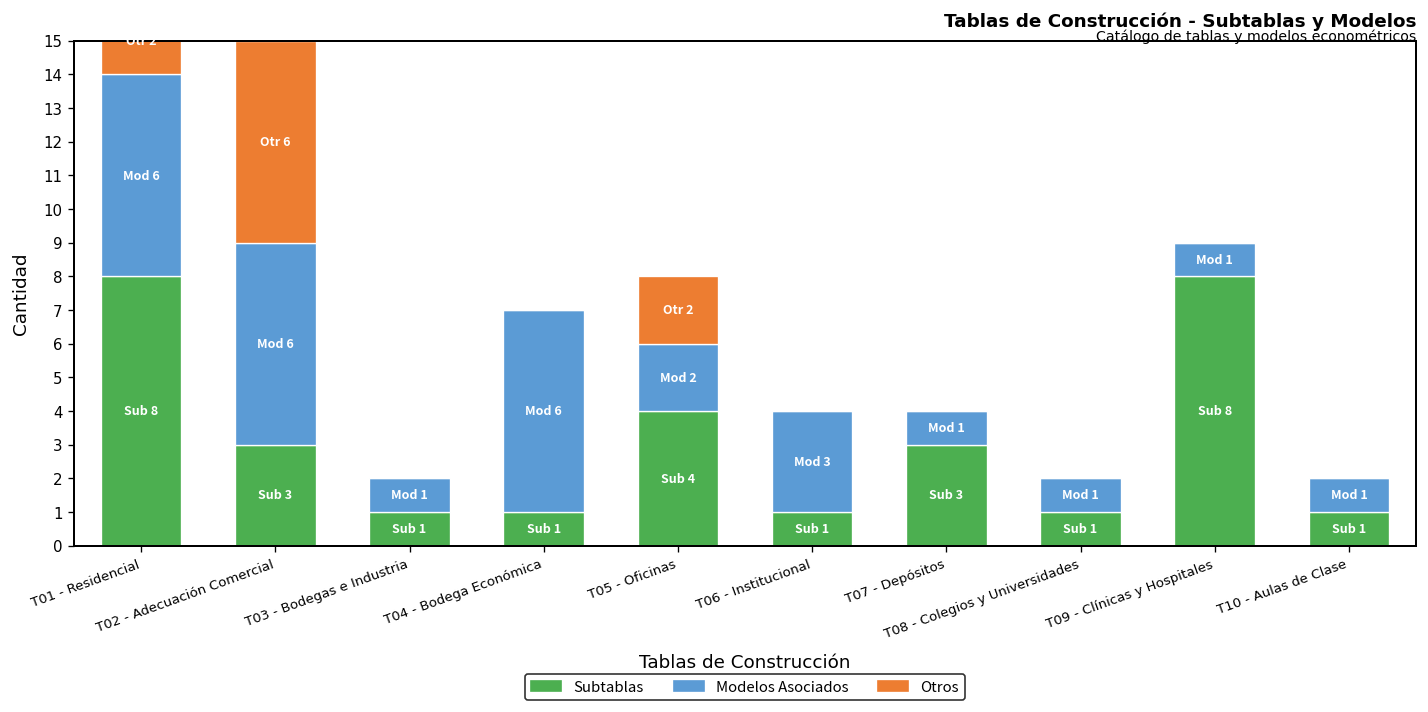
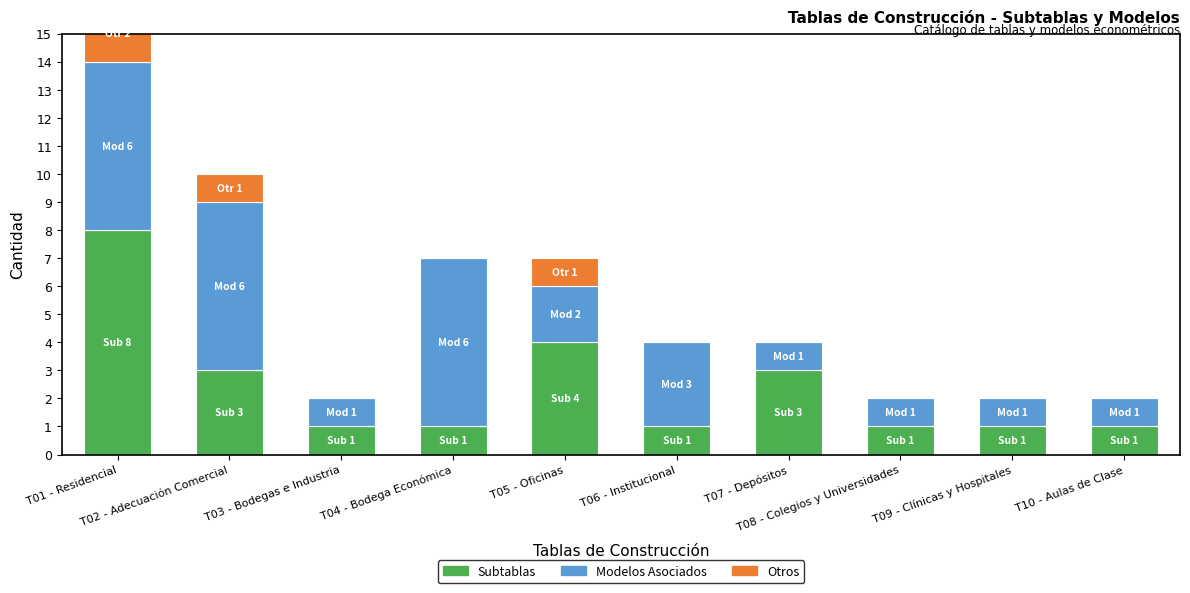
  {
    "Subtablas": {
      "T01 - Residencial": 8,
      "T02 - Adecuación Comercial": 3,
      "T03 - Bodegas e Industria": 1,
      "T04 - Bodega Económica": 1,
      "T05 - Oficinas": 4,
      "T06 - Institucional": 1,
      "T07 - Depósitos": 3,
      "T08 - Colegios y Universidades": 1,
-     "T09 - Clínicas y Hospitales": 8,
+     "T09 - Clínicas y Hospitales": 1,
      "T10 - Aulas de Clase": 1
    },
    "Modelos Asociados": {
      "T01 - Residencial": 6,
      "T02 - Adecuación Comercial": 6,
      "T03 - Bodegas e Industria": 1,
      "T04 - Bodega Económica": 6,
      "T05 - Oficinas": 2,
      "T06 - Institucional": 3,
      "T07 - Depósitos": 1,
      "T08 - Colegios y Universidades": 1,
      "T09 - Clínicas y Hospitales": 1,
      "T10 - Aulas de Clase": 1
    },
    "Otros": {
-     "T02 - Adecuación Comercial": 6,
-     "T05 - Oficinas": 2
+     "T02 - Adecuación Comercial": 1,
+     "T05 - Oficinas": 1
    }
  }
